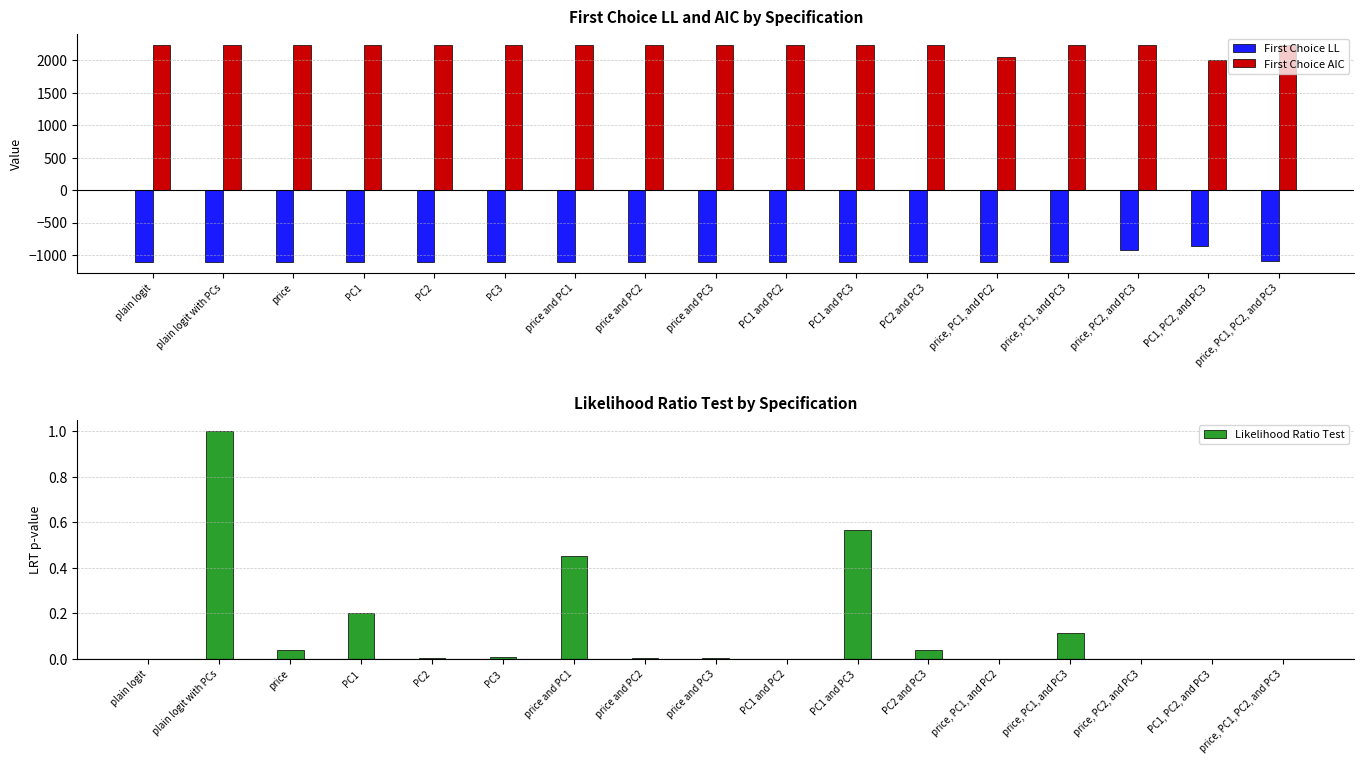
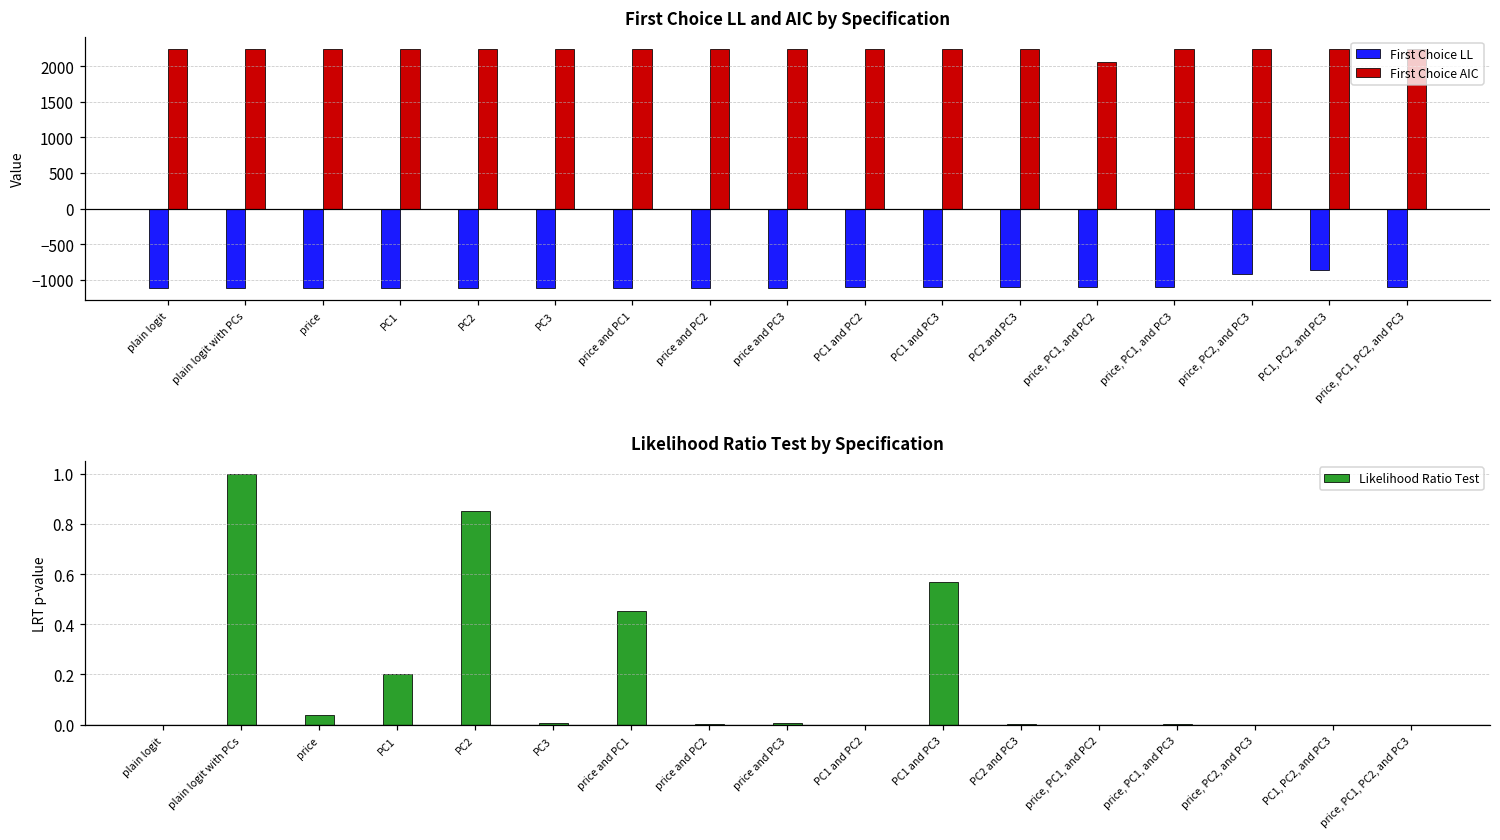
  {
    "First Choice LL and AIC by Specification": {
      "First Choice LL": {
        "plain logit": -1100,
        "plain logit with PCs": -1100,
        "price": -1100,
        "PC1": -1100,
        "PC2": -1100,
        "PC3": -1100,
        "price and PC1": -1100,
        "price and PC2": -1100,
        "price and PC3": -1100,
        "PC1 and PC2": -1100,
        "PC1 and PC3": -1100,
        "PC2 and PC3": -1100,
        "price, PC1, and PC2": -1100,
        "price, PC1, and PC3": -1100,
        "price, PC2, and PC3": -900,
        "PC1, PC2, and PC3": -900,
        "price, PC1, PC2, and PC3": -1100
      },
      "First Choice AIC": {
        "plain logit": 2200,
        "plain logit with PCs": 2200,
        "price": 2200,
        "PC1": 2200,
        "PC2": 2200,
        "PC3": 2200,
        "price and PC1": 2200,
        "price and PC2": 2200,
        "price and PC3": 2200,
        "PC1 and PC2": 2200,
        "PC1 and PC3": 2200,
        "PC2 and PC3": 2200,
        "price, PC1, and PC2": 2100,
        "price, PC1, and PC3": 2200,
        "price, PC2, and PC3": 2200,
-       "PC1, PC2, and PC3": 2000
+       "PC1, PC2, and PC3": 2200
      }
    },
    "Likelihood Ratio Test by Specification": {
      "plain logit": 0.00,
      "plain logit with PCs": 1.00,
      "price": 0.04,
      "PC1": 0.20,
-     "PC2": 0.00,
+     "PC2": 0.85,
      "price and PC1": 0.45,
      "PC1 and PC3": 0.57,
-     "PC2 and PC3": 0.04,
-     "price, PC1, and PC3": 0.11
+     "PC2 and PC3": 0.00,
+     "price, PC1, and PC3": 0.00
    }
  }
